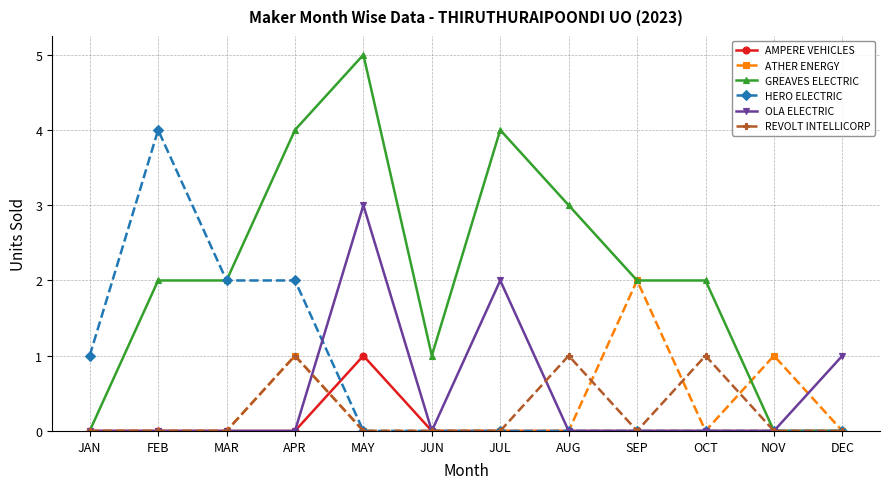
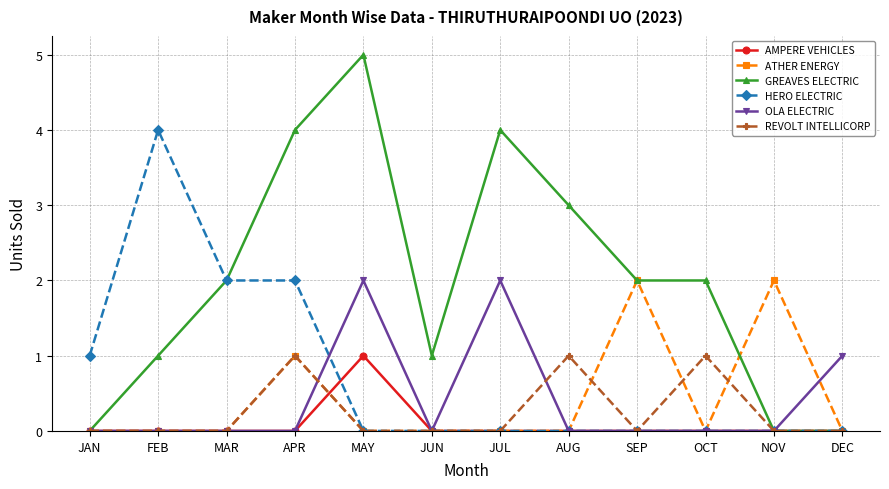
  {
    "AMPERE VEHICLES": {
      "MAY": 1
    },
    "ATHER ENERGY": {
-     "NOV": 1
+     "NOV": 2
    },
    "GREAVES ELECTRIC": {
-     "FEB": 2,
+     "FEB": 1,
      "APR": 4,
      "MAY": 5,
      "JUN": 1,
      "JUL": 4,
      "AUG": 3,
      "OCT": 2
    },
    "HERO ELECTRIC": {
      "JAN": 1,
      "FEB": 4,
      "APR": 2
    },
    "OLA ELECTRIC": {
-     "MAY": 3,
+     "MAY": 2,
      "JUL": 2,
      "DEC": 1
    },
    "REVOLT INTELLICORP": {
      "AUG": 1,
      "OCT": 1
    }
  }
